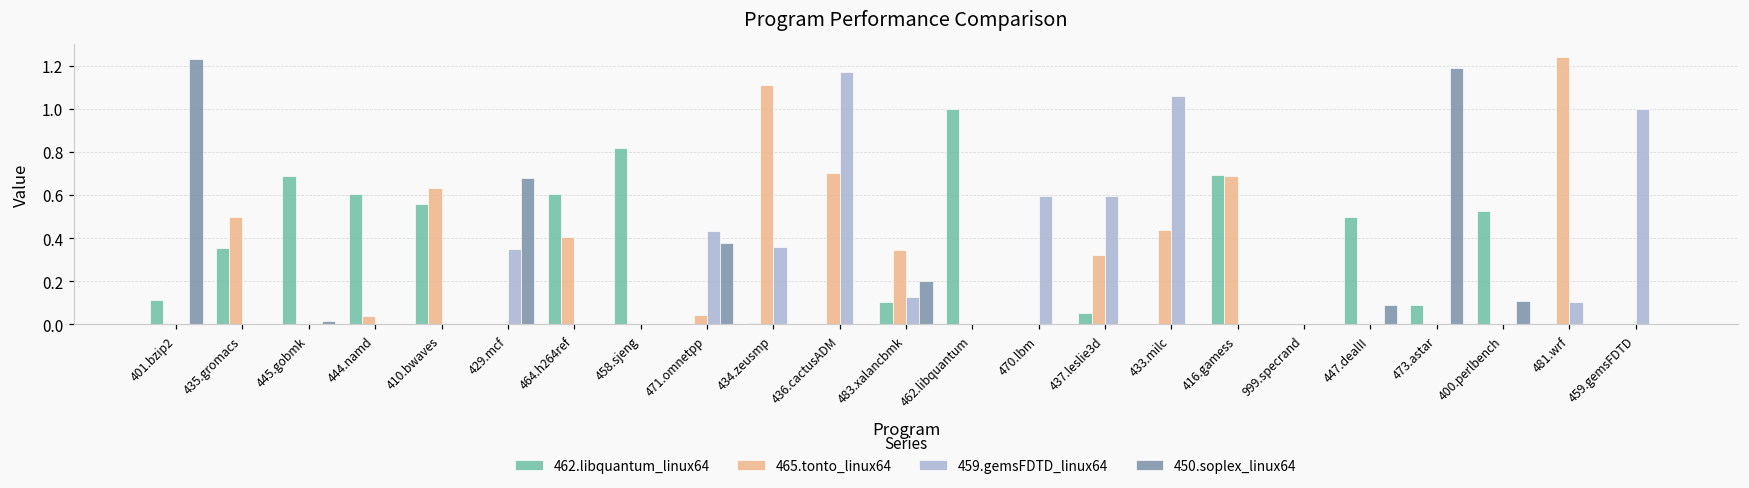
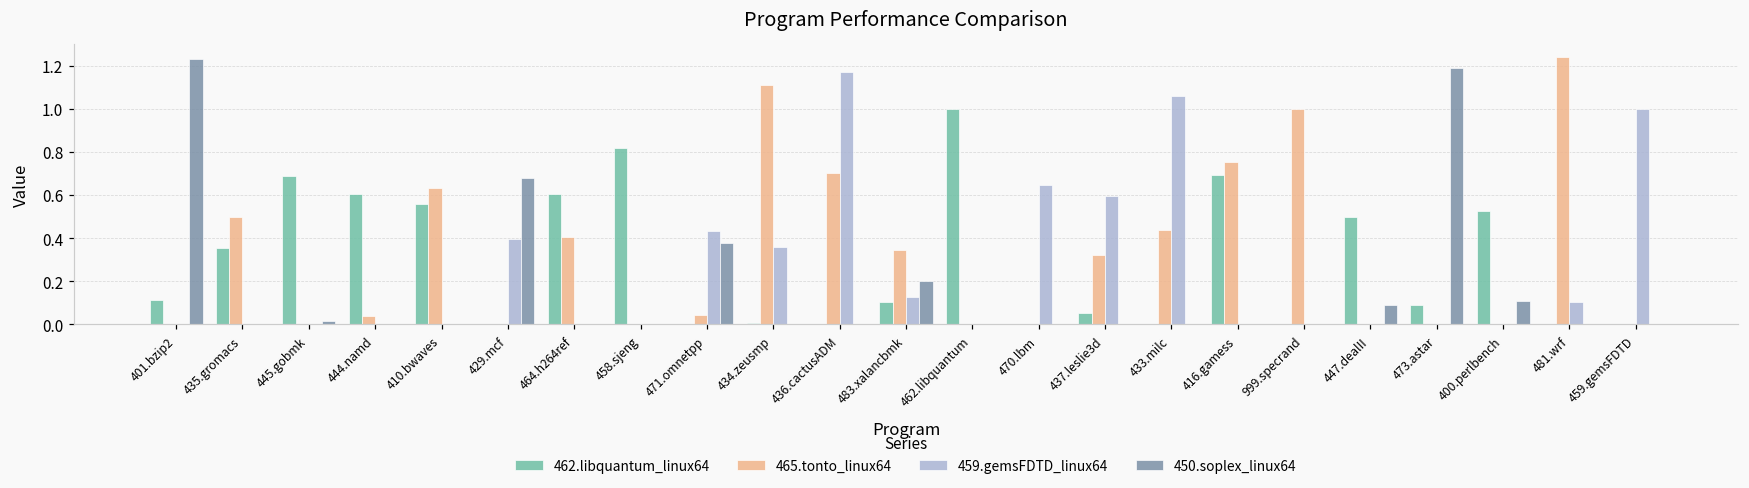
  {
    "465.tonto_linux64": {
      "401.bzip2": 0.00,
      "435.gromacs": 0.50,
      "445.gobmk": 0.00,
      "444.namd": 0.04,
      "410.bwaves": 0.63,
      "429.mcf": 0.00,
      "464.h264ref": 0.40,
      "458.sjeng": 0.00,
      "471.omnetpp": 0.04,
      "434.zeusmp": 1.11,
      "436.cactusADM": 0.70,
      "483.xalancbmk": 0.34,
      "462.libquantum": 0.00,
      "470.lbm": 0.00,
      "437.leslie3d": 0.32,
      "433.milc": 0.44,
-     "416.gamess": 0.69,
-     "999.specrand": 0,
+     "416.gamess": 0.75,
+     "999.specrand": 1,
      "447.dealII": 0.00,
      "473.astar": 0.00,
      "400.perlbench": 0.00,
      "481.wrf": 1.24,
      "459.gemsFDTD": 0.00
    },
    "459.gemsFDTD_linux64": {
      "401.bzip2": 0.00,
      "435.gromacs": 0.00,
      "445.gobmk": 0.00,
      "444.namd": 0.00,
      "410.bwaves": 0.00,
-     "429.mcf": 0.35,
+     "429.mcf": 0.40,
      "464.h264ref": 0.00,
      "458.sjeng": 0.00,
      "471.omnetpp": 0.43,
      "434.zeusmp": 0.36,
      "436.cactusADM": 1.17,
      "483.xalancbmk": 0.13,
      "462.libquantum": 0.00,
-     "470.lbm": 0.59,
+     "470.lbm": 0.65,
      "437.leslie3d": 0.59,
      "433.milc": 1.06,
      "416.gamess": 0.00,
      "999.specrand": 0.00,
      "447.dealII": 0.00,
      "473.astar": 0.00,
      "400.perlbench": 0.00,
      "481.wrf": 0.10,
      "459.gemsFDTD": 1.00
    }
  }
